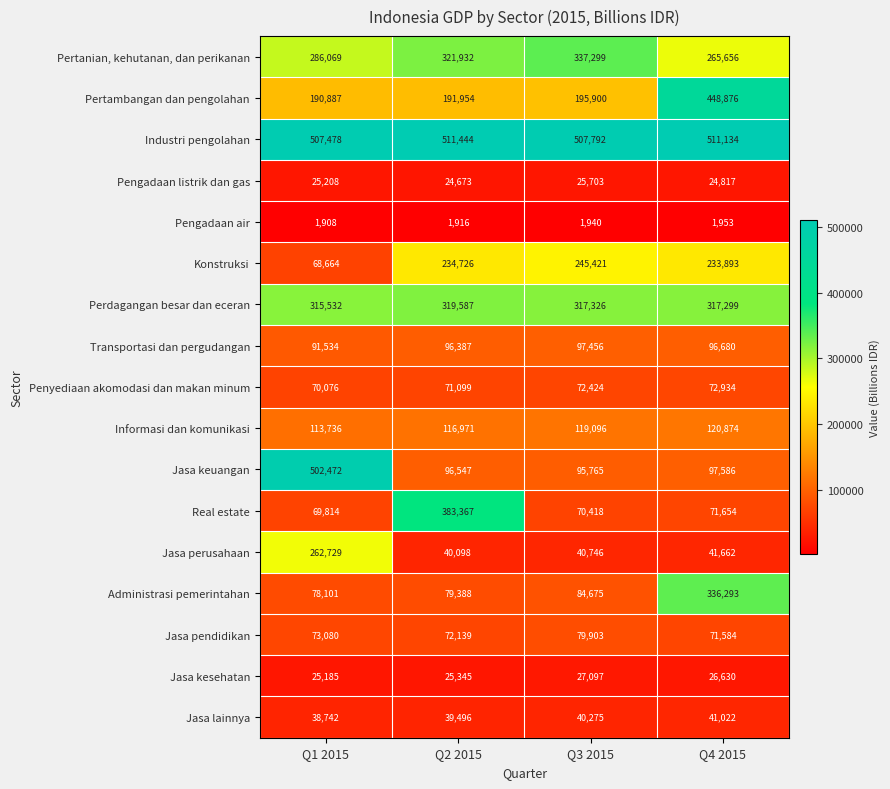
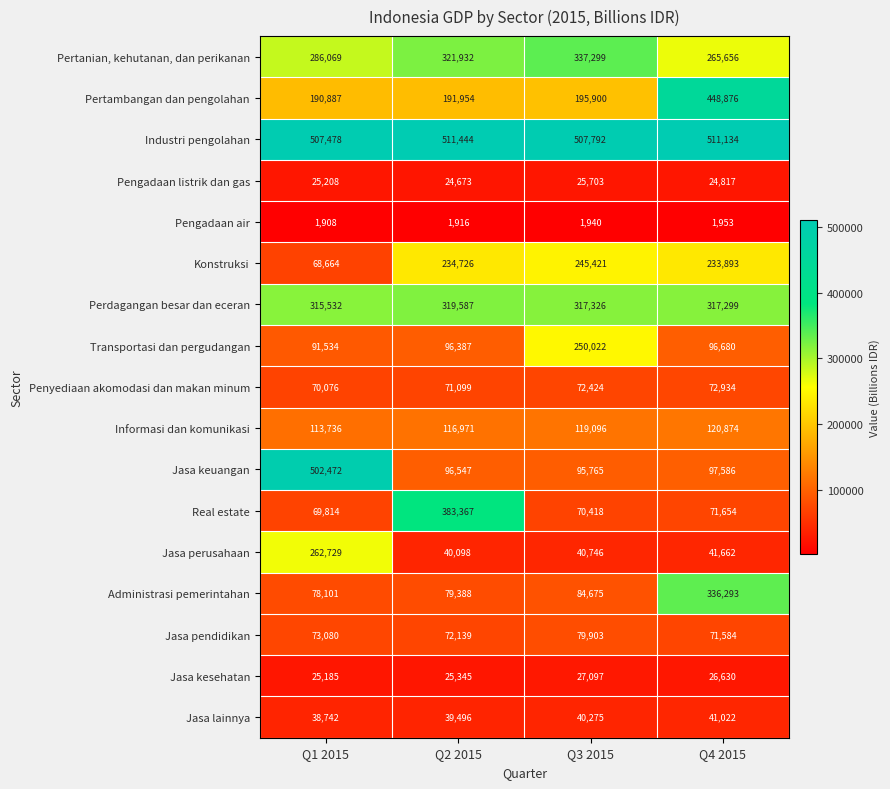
  {
    "Pertanian, kehutanan, dan perikanan": {
      "Q1 2015": "286,069",
      "Q2 2015": "321,932",
      "Q3 2015": "337,299",
      "Q4 2015": "265,656"
    },
    "Pertambangan dan pengolahan": {
      "Q1 2015": "190,887",
      "Q2 2015": "191,954",
      "Q3 2015": "195,900",
      "Q4 2015": "448,876"
    },
    "Industri pengolahan": {
      "Q1 2015": "507,478",
      "Q2 2015": "511,444",
      "Q3 2015": "507,792",
      "Q4 2015": "511,134"
    },
    "Pengadaan listrik dan gas": {
      "Q1 2015": "25,208",
      "Q2 2015": "24,673",
      "Q3 2015": "25,703",
      "Q4 2015": "24,817"
    },
    "Pengadaan air": {
      "Q1 2015": "1,908",
      "Q2 2015": "1,916",
      "Q3 2015": "1,940",
      "Q4 2015": "1,953"
    },
    "Konstruksi": {
      "Q1 2015": "68,664",
      "Q2 2015": "234,726",
      "Q3 2015": "245,421",
      "Q4 2015": "233,893"
    },
    "Perdagangan besar dan eceran": {
      "Q1 2015": "315,532",
      "Q2 2015": "319,587",
      "Q3 2015": "317,326",
      "Q4 2015": "317,299"
    },
    "Transportasi dan pergudangan": {
      "Q1 2015": "91,534",
      "Q2 2015": "96,387",
-     "Q3 2015": "97,456",
+     "Q3 2015": "250,022",
      "Q4 2015": "96,680"
    },
    "Penyediaan akomodasi dan makan minum": {
      "Q1 2015": "70,076",
      "Q2 2015": "71,099",
      "Q3 2015": "72,424",
      "Q4 2015": "72,934"
    },
    "Informasi dan komunikasi": {
      "Q1 2015": "113,736",
      "Q2 2015": "116,971",
      "Q3 2015": "119,096",
      "Q4 2015": "120,874"
    },
    "Jasa keuangan": {
      "Q1 2015": "502,472",
      "Q2 2015": "96,547",
      "Q3 2015": "95,765",
      "Q4 2015": "97,586"
    },
    "Real estate": {
      "Q1 2015": "69,814",
      "Q2 2015": "383,367",
      "Q3 2015": "70,418",
      "Q4 2015": "71,654"
    },
    "Jasa perusahaan": {
      "Q1 2015": "262,729",
      "Q2 2015": "40,098",
      "Q3 2015": "40,746",
      "Q4 2015": "41,662"
    },
    "Administrasi pemerintahan": {
      "Q1 2015": "78,101",
      "Q2 2015": "79,388",
      "Q3 2015": "84,675",
      "Q4 2015": "336,293"
    },
    "Jasa pendidikan": {
      "Q1 2015": "73,080",
      "Q2 2015": "72,139",
      "Q3 2015": "79,903",
      "Q4 2015": "71,584"
    },
    "Jasa kesehatan": {
      "Q1 2015": "25,185",
      "Q2 2015": "25,345",
      "Q3 2015": "27,097",
      "Q4 2015": "26,630"
    },
    "Jasa lainnya": {
      "Q1 2015": "38,742",
      "Q2 2015": "39,496",
      "Q3 2015": "40,275",
      "Q4 2015": "41,022"
    }
  }
